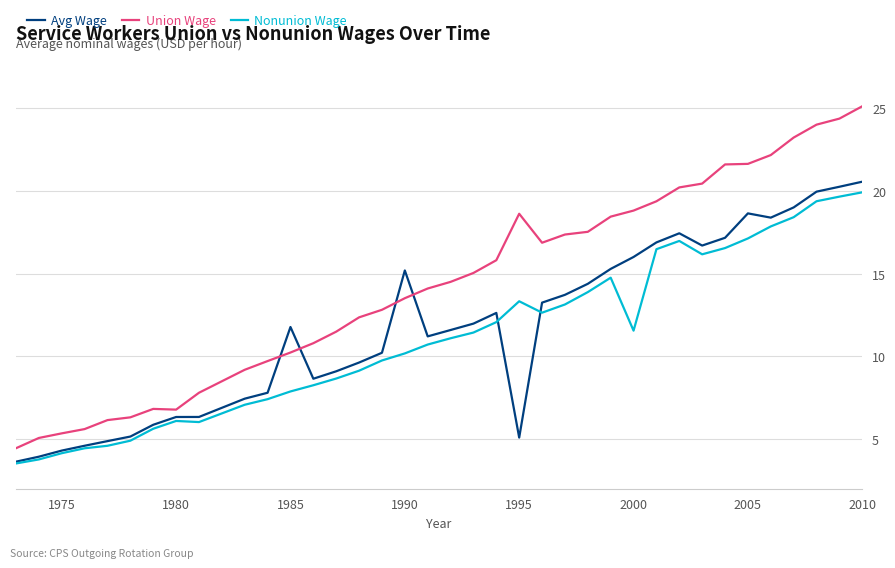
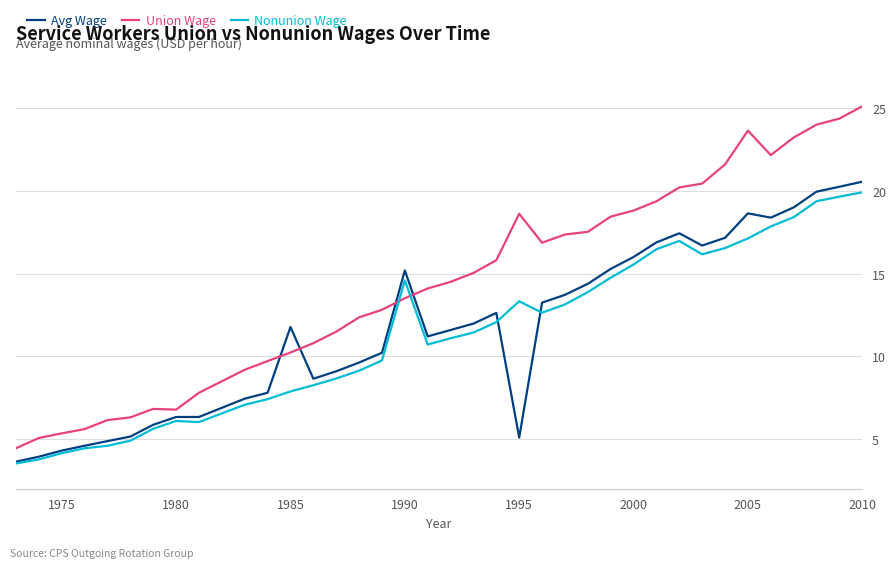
  {
    "Avg Wage": {
      "1975": 4.3,
      "1980": 6.3,
      "1985": 11.8,
      "1990": 15.2,
      "1995": 5.1,
      "2000": 16.0,
      "2005": 18.7,
      "2010": 20.6
    },
    "Union Wage": {
      "1975": 5.3,
      "1980": 6.8,
      "1985": 10.2,
      "1990": 13.5,
      "1995": 18.6,
      "2000": 18.8,
-     "2005": 21.6,
+     "2005": 23.7,
      "2010": 25.1
    },
    "Nonunion Wage": {
      "1975": 4.1,
      "1980": 6.1,
      "1985": 7.9,
-     "1990": 10.2,
+     "1990": 14.6,
      "1995": 13.3,
-     "2000": 11.6,
+     "2000": 15.6,
      "2005": 17.1,
      "2010": 19.9
    }
  }
